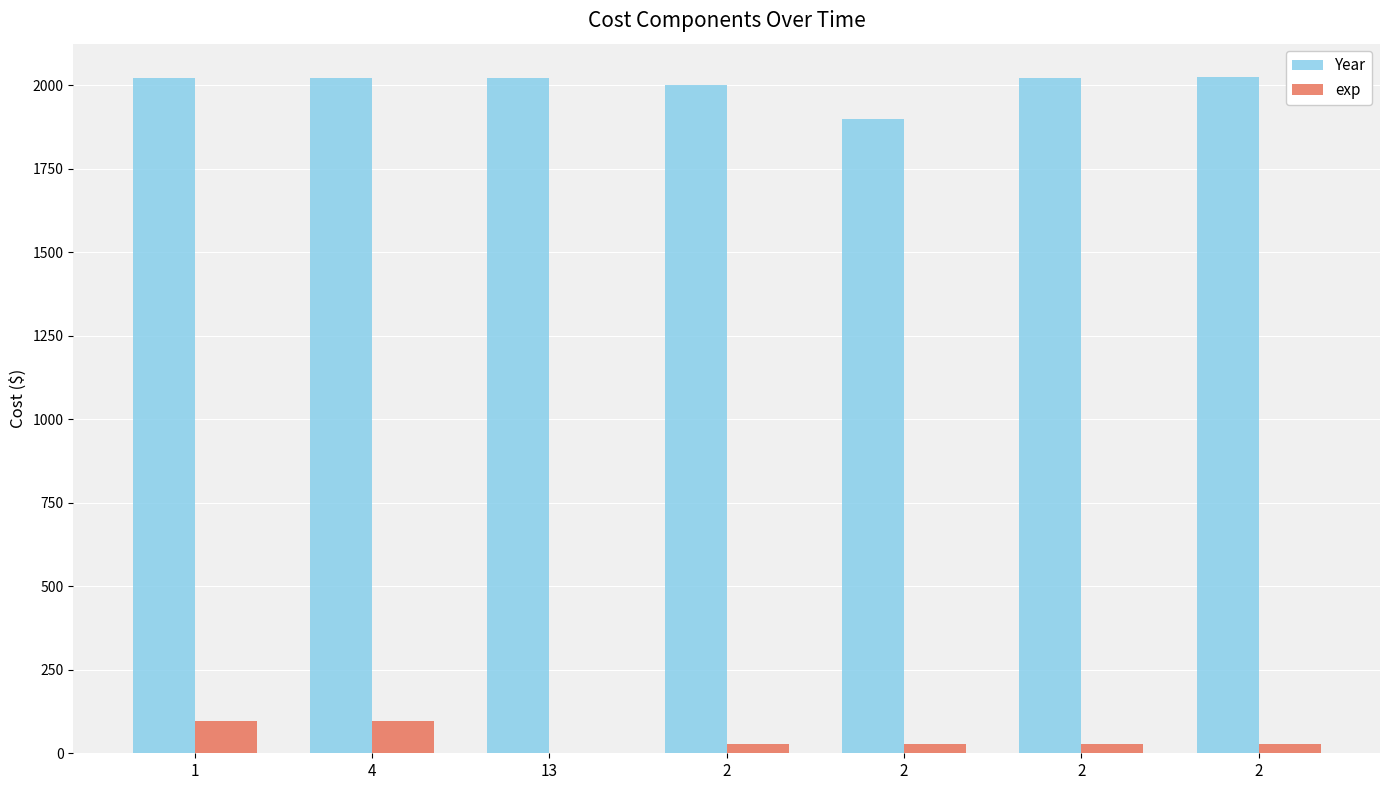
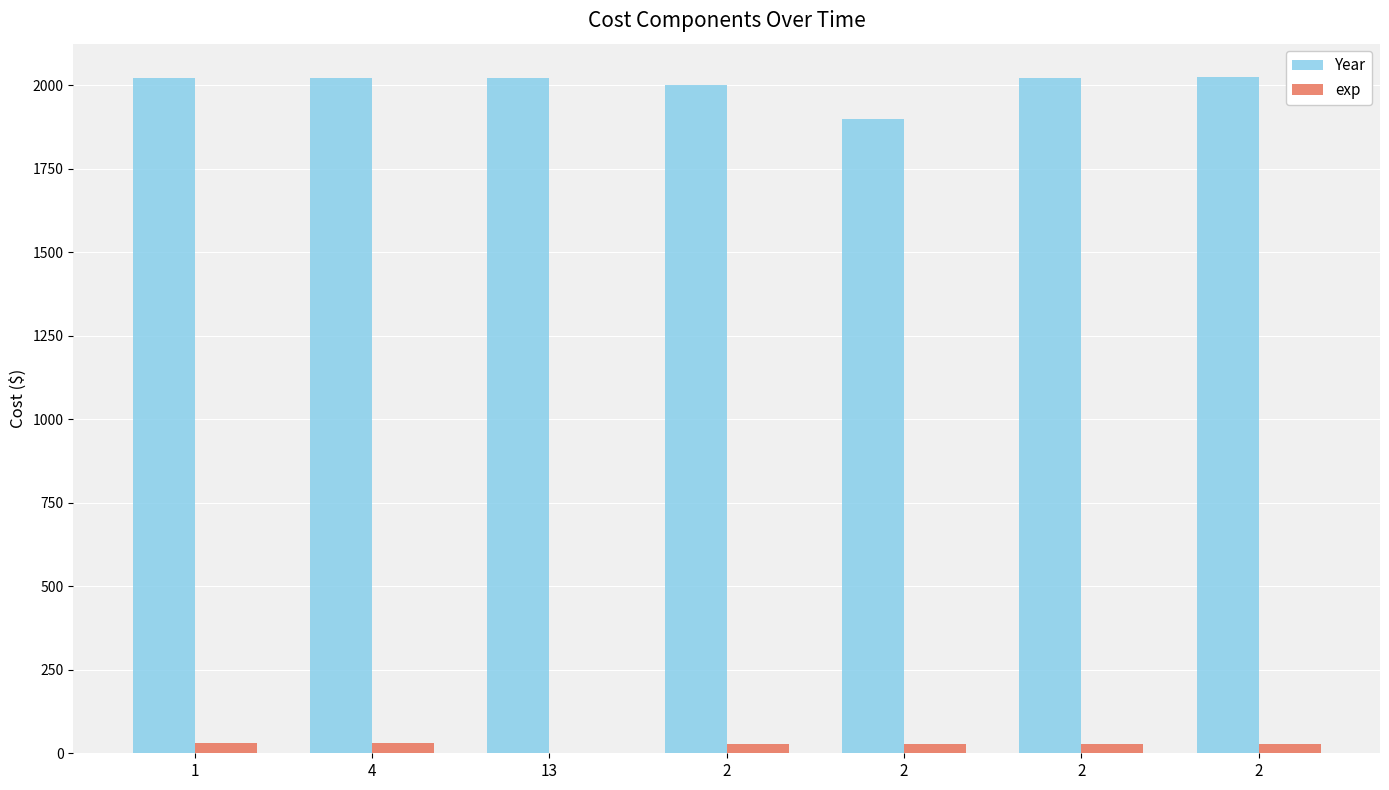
  {
    "Year": {
      "1": 2020,
      "4": 2020,
      "13": 2020
    },
    "exp": {
-     "1": 100,
-     "4": 100,
+     "1": 30,
+     "4": 30,
      "13": 0
    }
  }
